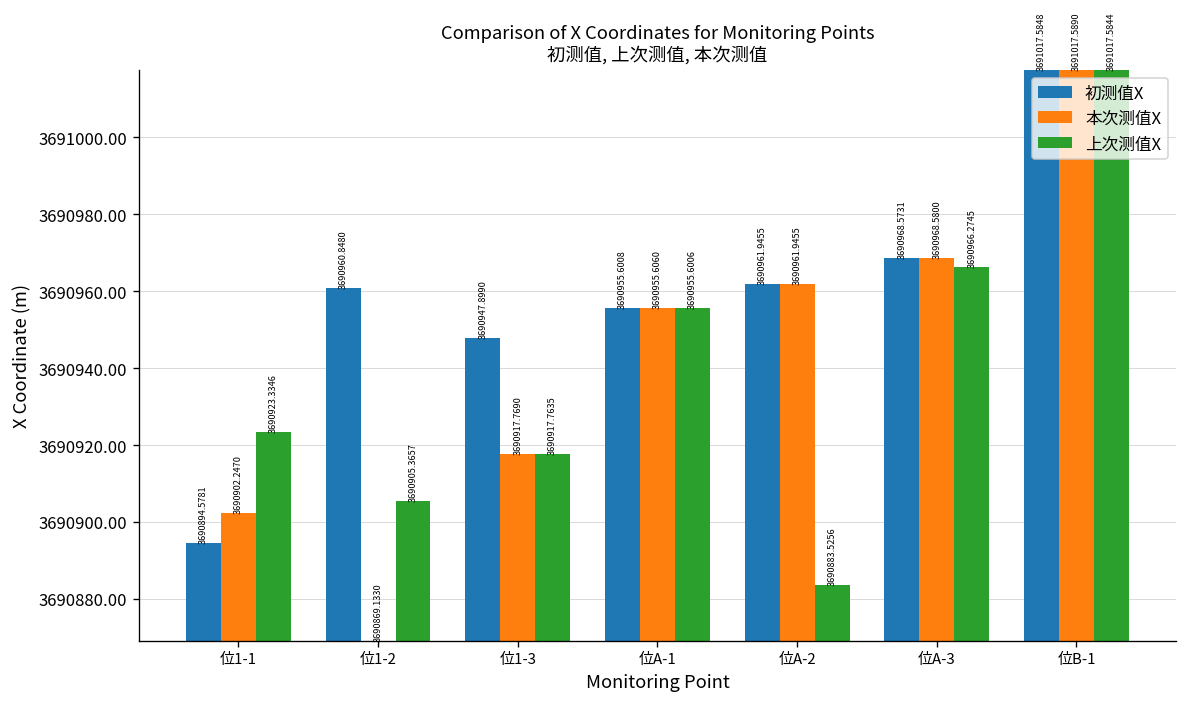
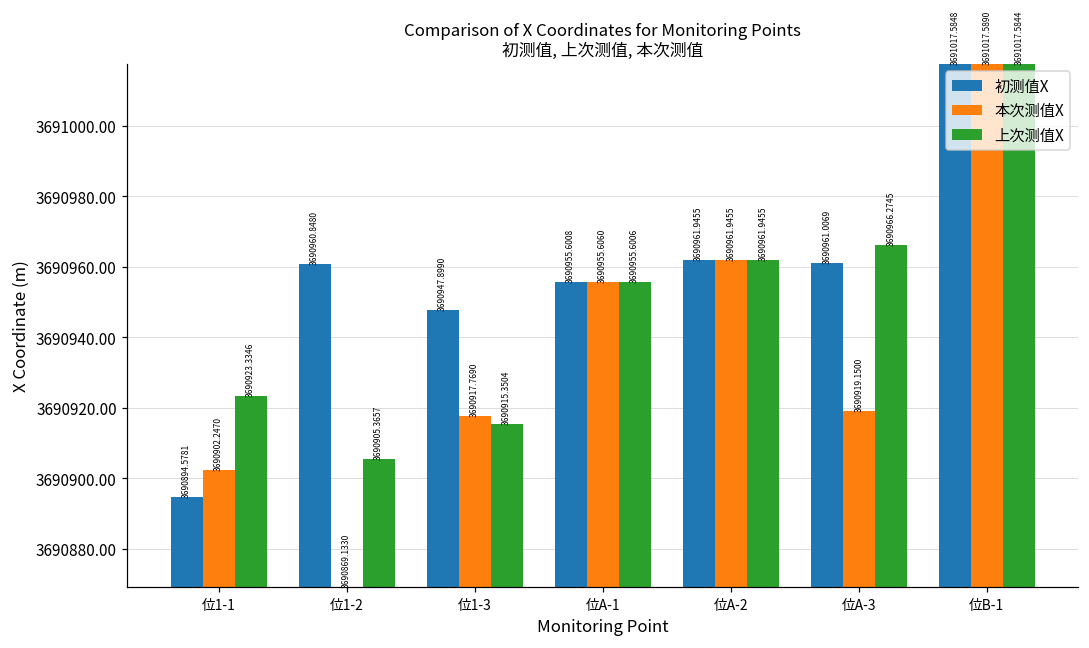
  {
    "初测值X": {
      "位1-1": 3690894.5781,
      "位1-2": 3690960.8480,
      "位1-3": 3690947.8990,
      "位A-1": 3690955.6008,
      "位A-2": 3690961.9455,
-     "位A-3": 3690968.5731,
+     "位A-3": 3690961.0069,
      "位B-1": 3691017.5848
    },
    "本次测值X": {
      "位1-1": 3690902.2470,
      "位1-2": 3690869.1330,
      "位1-3": 3690917.7690,
      "位A-1": 3690955.6060,
      "位A-2": 3690961.9455,
-     "位A-3": 3690968.5800,
+     "位A-3": 3690919.1500,
      "位B-1": 3691017.5890
    },
    "上次测值X": {
      "位1-1": 3690923.3346,
      "位1-2": 3690905.3657,
-     "位1-3": 3690917.7635,
+     "位1-3": 3690915.3504,
      "位A-1": 3690955.6006,
-     "位A-2": 3690883.5256,
+     "位A-2": 3690961.9455,
      "位A-3": 3690966.2745,
      "位B-1": 3691017.5844
    }
  }
